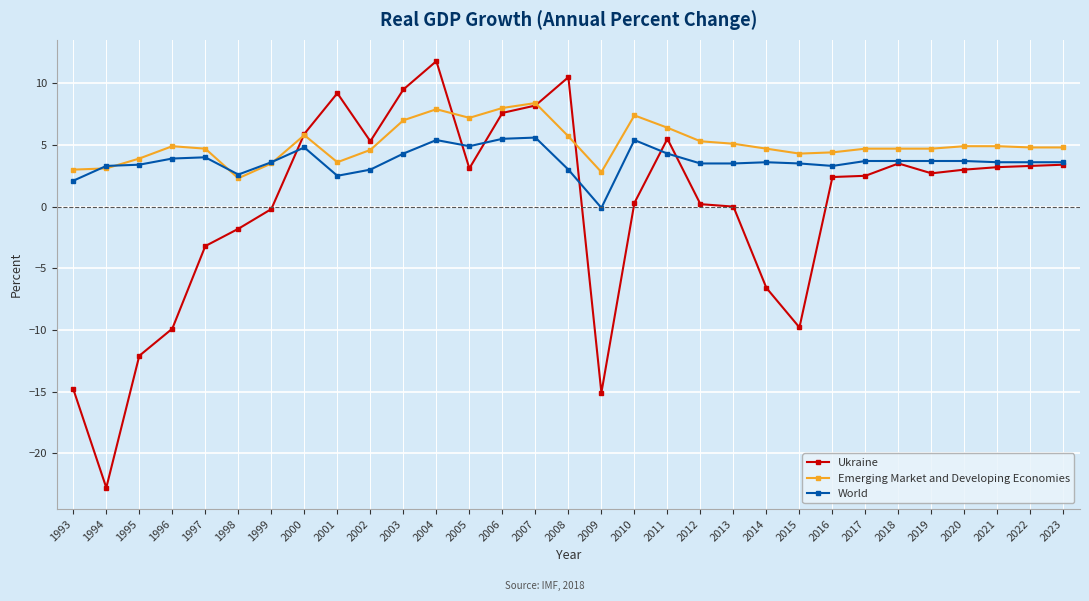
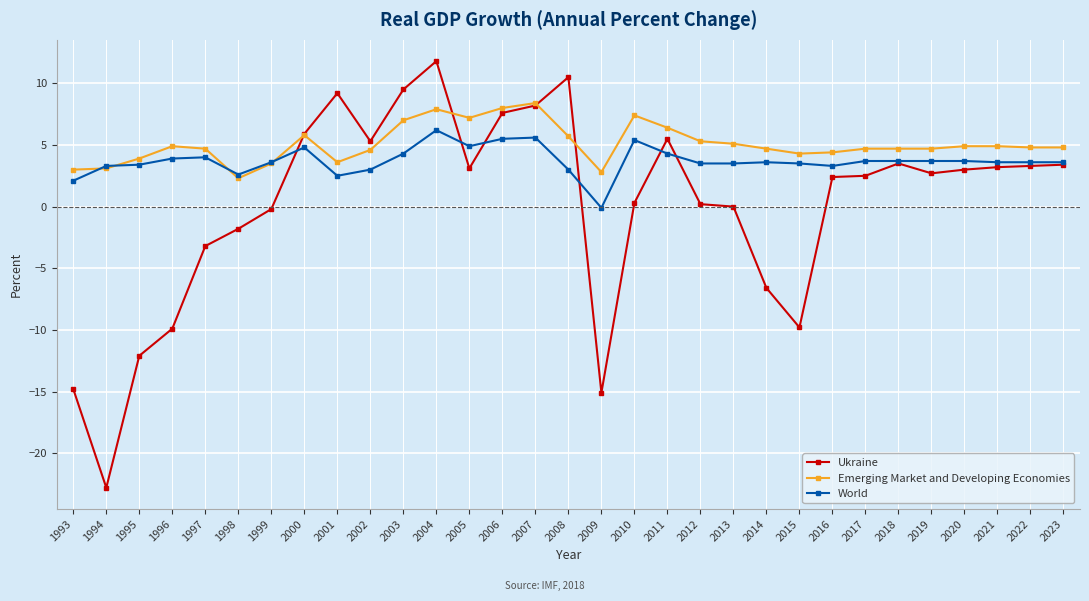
  {
    "Ukraine": {
      "1993": -14.8,
      "1994": -22.8,
      "1995": -12.1,
      "1996": -9.9,
      "1997": -3.2,
      "1998": -1.8,
      "1999": -0.2,
      "2001": 9.2,
      "2002": 5.3,
      "2003": 9.5,
      "2004": 11.8,
      "2005": 3.1,
      "2006": 7.6,
      "2008": 10.5,
      "2009": -15.1,
      "2010": 0.3,
      "2011": 5.5,
      "2012": 0.2,
      "2013": 0.0,
      "2014": -6.6,
      "2015": -9.8,
      "2016": 2.4,
      "2017": 2.5,
      "2019": 2.7,
      "2020": 3.0,
      "2021": 3.2,
      "2022": 3.3
    },
    "Emerging Market and Developing Economies": {
      "1993": 3.0,
      "1995": 3.9,
      "1996": 4.9,
      "1997": 4.7,
      "1998": 2.3,
      "2001": 3.6,
      "2002": 4.6,
      "2003": 7.0,
      "2004": 7.9,
      "2005": 7.2,
      "2006": 8.0,
      "2008": 5.7,
      "2009": 2.8,
      "2010": 7.4,
      "2011": 6.4,
      "2012": 5.3,
      "2013": 5.1,
      "2014": 4.7,
      "2015": 4.3,
      "2016": 4.4,
      "2017": 4.7,
      "2018": 4.7,
      "2019": 4.7,
      "2020": 4.9,
      "2021": 4.9,
      "2022": 4.8,
      "2023": 4.8
    },
    "World": {
      "1993": 2.1,
      "1995": 3.4,
      "1996": 3.9,
      "1997": 4.0,
      "1998": 2.6,
      "2000": 4.8,
      "2001": 2.5,
      "2002": 3.0,
      "2003": 4.3,
-     "2004": 5.4,
+     "2004": 6.2,
      "2005": 4.9,
      "2006": 5.5,
      "2007": 5.6,
      "2008": 3.0,
      "2009": -0.1,
      "2010": 5.4,
      "2011": 4.3,
      "2012": 3.5,
      "2013": 3.5,
      "2014": 3.6,
      "2015": 3.5,
      "2016": 3.3,
      "2017": 3.7,
      "2019": 3.7,
      "2020": 3.7,
      "2021": 3.6,
      "2022": 3.6
    }
  }
